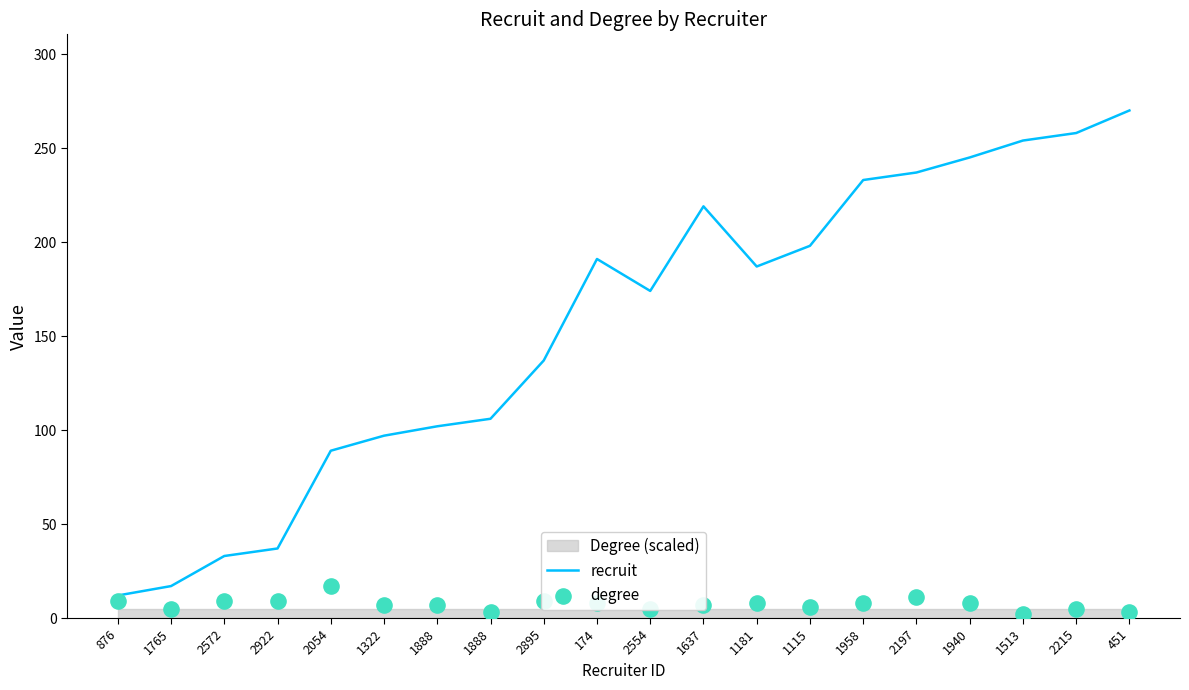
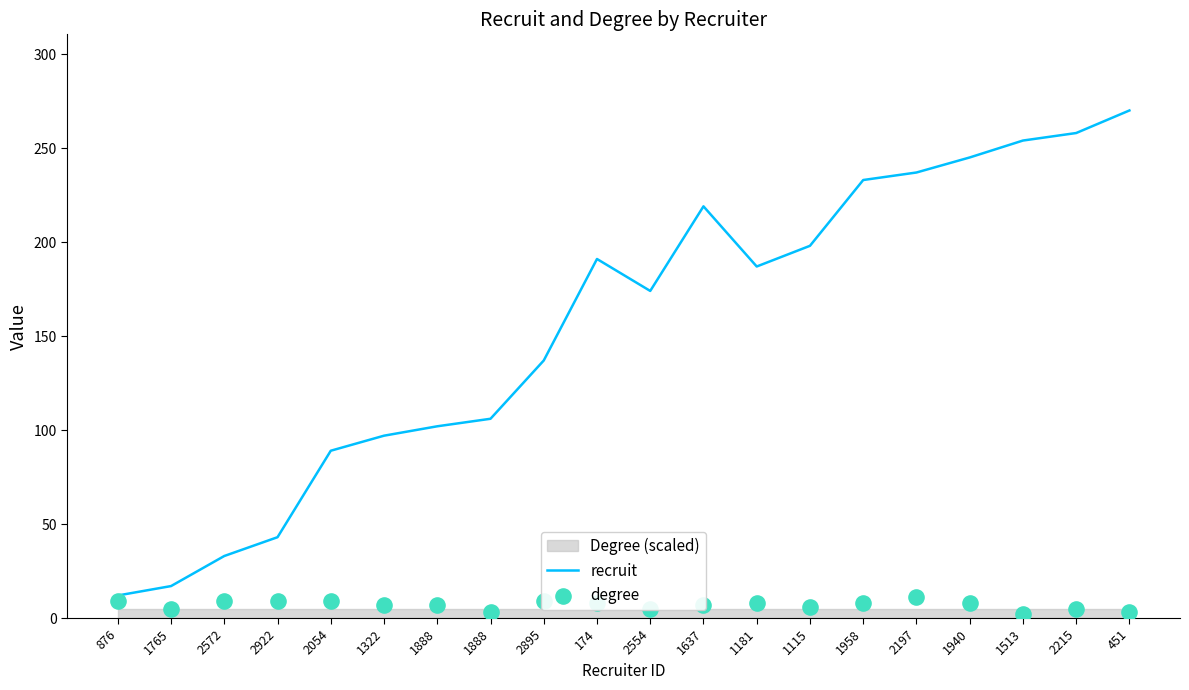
  {
    "recruit": {
      "876": 12,
      "1765": 17,
      "2572": 33,
-     "2922": 37,
+     "2922": 43,
      "2054": 89,
      "1322": 97,
      "2895": 137,
      "174": 191,
      "2554": 174,
      "1637": 219,
      "1181": 187,
      "1115": 198,
      "1958": 233,
      "2197": 237,
      "1940": 245,
      "1513": 254,
      "2215": 258,
      "451": 270
    },
    "Degree (scaled)": {
      "876": 5,
      "2572": 5,
      "2922": 5,
      "2054": 5,
      "1322": 5,
      "1181": 5,
      "1958": 5,
      "2197": 5,
      "1940": 5,
      "1513": 5,
      "451": 5
    },
    "degree": {
-     "2054": 17
+     "2054": 9
    }
  }
